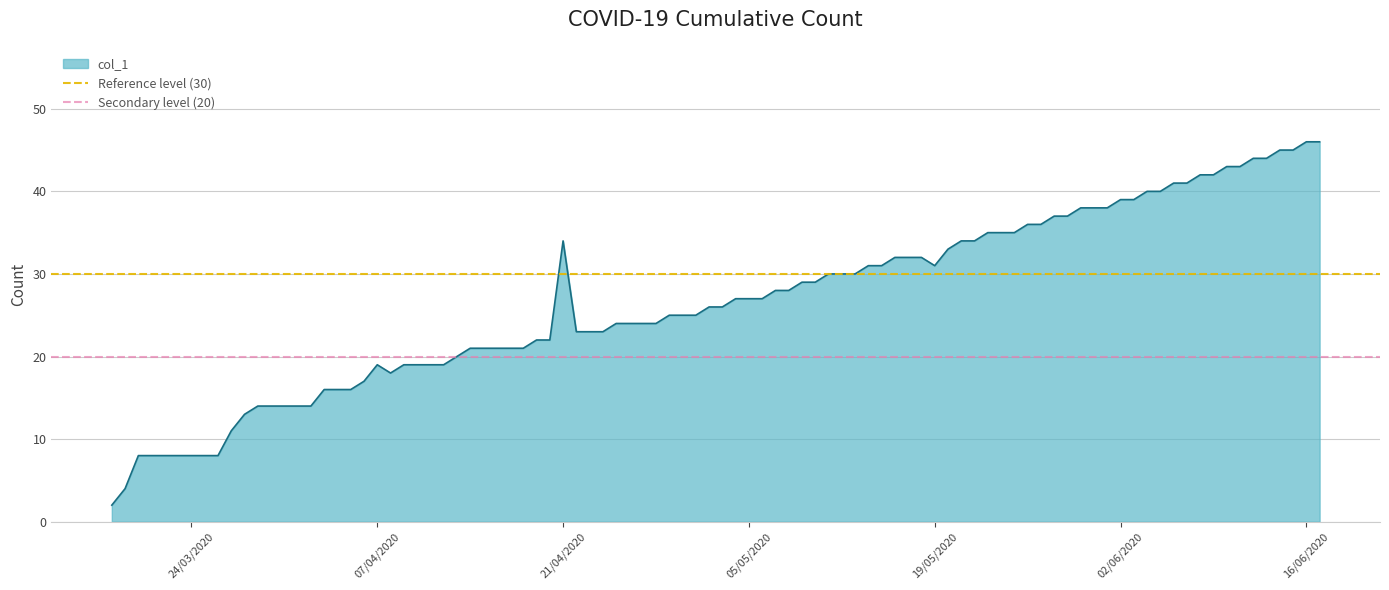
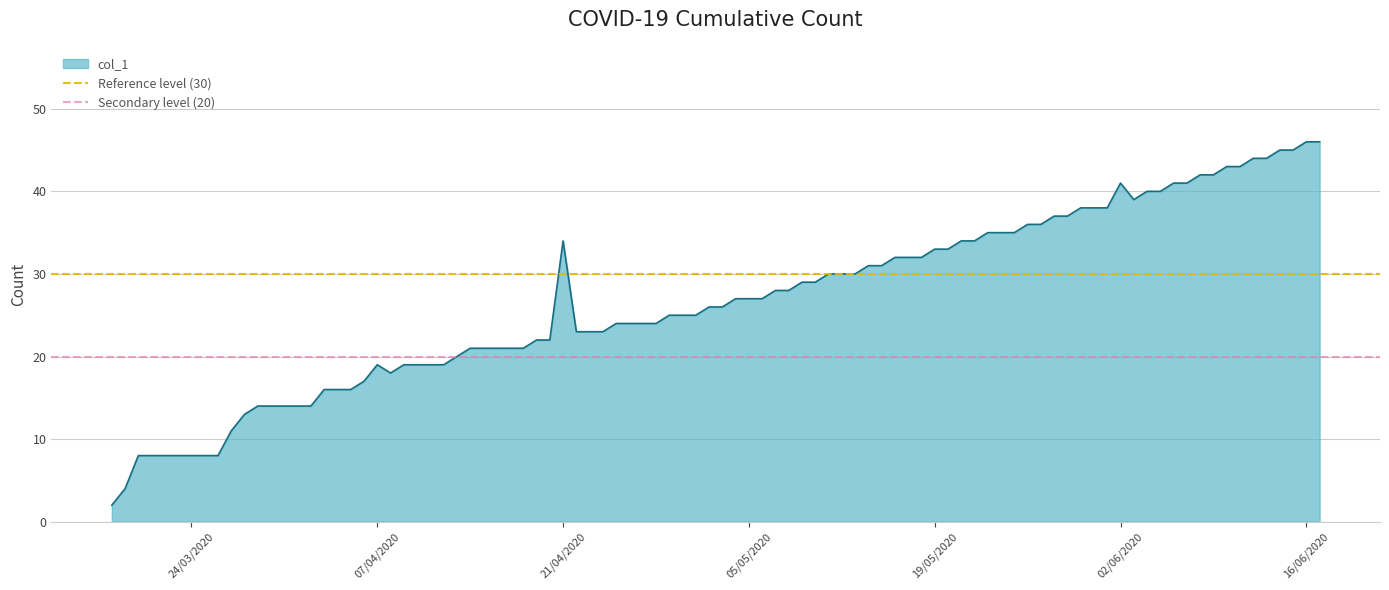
  {
    "24/03/2020": 8,
    "07/04/2020": 19,
    "21/04/2020": 34,
    "05/05/2020": 27,
-   "19/05/2020": 31,
-   "02/06/2020": 39,
+   "19/05/2020": 33,
+   "02/06/2020": 41,
    "16/06/2020": 46
  }
